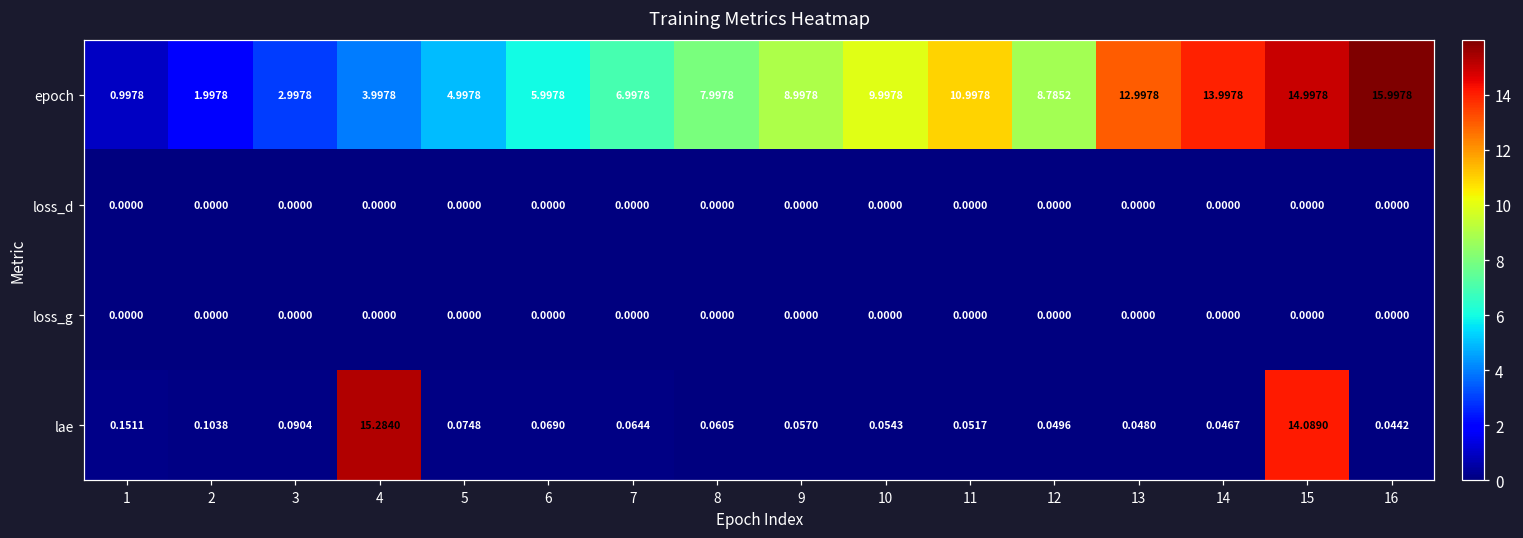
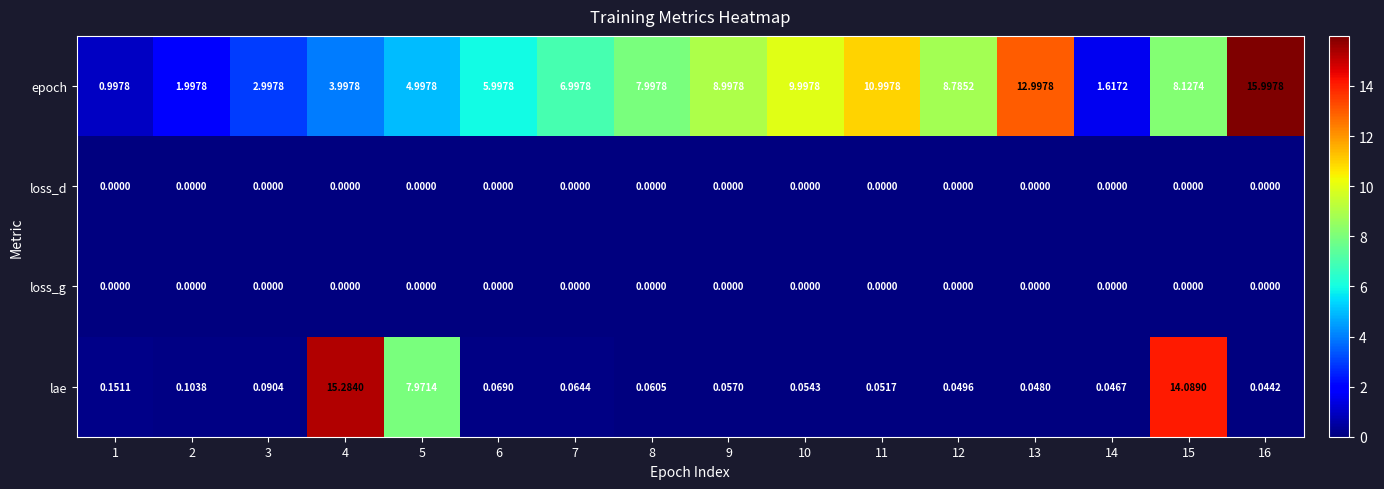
  {
    "epoch": {
      "1": 0.9978,
      "2": 1.9978,
      "3": 2.9978,
      "4": 3.9978,
      "5": 4.9978,
      "6": 5.9978,
      "7": 6.9978,
      "8": 7.9978,
      "9": 8.9978,
      "10": 9.9978,
      "11": 10.9978,
      "12": 8.7852,
      "13": 12.9978,
-     "14": 13.9978,
-     "15": 14.9978,
+     "14": 1.6172,
+     "15": 8.1274,
      "16": 15.9978
    },
    "loss_d": {
      "1": 0.0000,
      "2": 0.0000,
      "3": 0.0000,
      "4": 0.0000,
      "5": 0.0000,
      "6": 0.0000,
      "7": 0.0000,
      "8": 0.0000,
      "9": 0.0000,
      "10": 0.0000,
      "11": 0.0000,
      "12": 0.0000,
      "13": 0.0000,
      "14": 0.0000,
      "15": 0.0000,
      "16": 0.0000
    },
    "loss_g": {
      "1": 0.0000,
      "2": 0.0000,
      "3": 0.0000,
      "4": 0.0000,
      "5": 0.0000,
      "6": 0.0000,
      "7": 0.0000,
      "8": 0.0000,
      "9": 0.0000,
      "10": 0.0000,
      "11": 0.0000,
      "12": 0.0000,
      "13": 0.0000,
      "14": 0.0000,
      "15": 0.0000,
      "16": 0.0000
    },
    "lae": {
      "1": 0.1511,
      "2": 0.1038,
      "3": 0.0904,
      "4": 15.2840,
-     "5": 0.0748,
+     "5": 7.9714,
      "6": 0.0690,
      "7": 0.0644,
      "8": 0.0605,
      "9": 0.0570,
      "10": 0.0543,
      "11": 0.0517,
      "12": 0.0496,
      "13": 0.0480,
      "14": 0.0467,
      "15": 14.0890,
      "16": 0.0442
    }
  }
